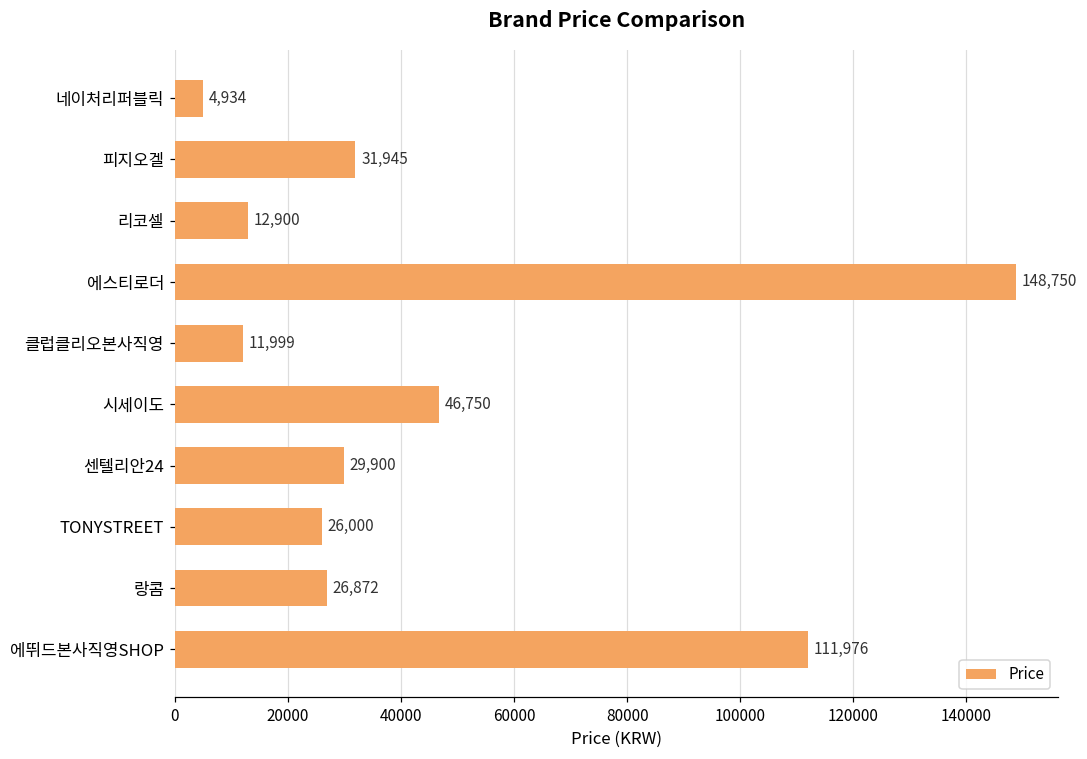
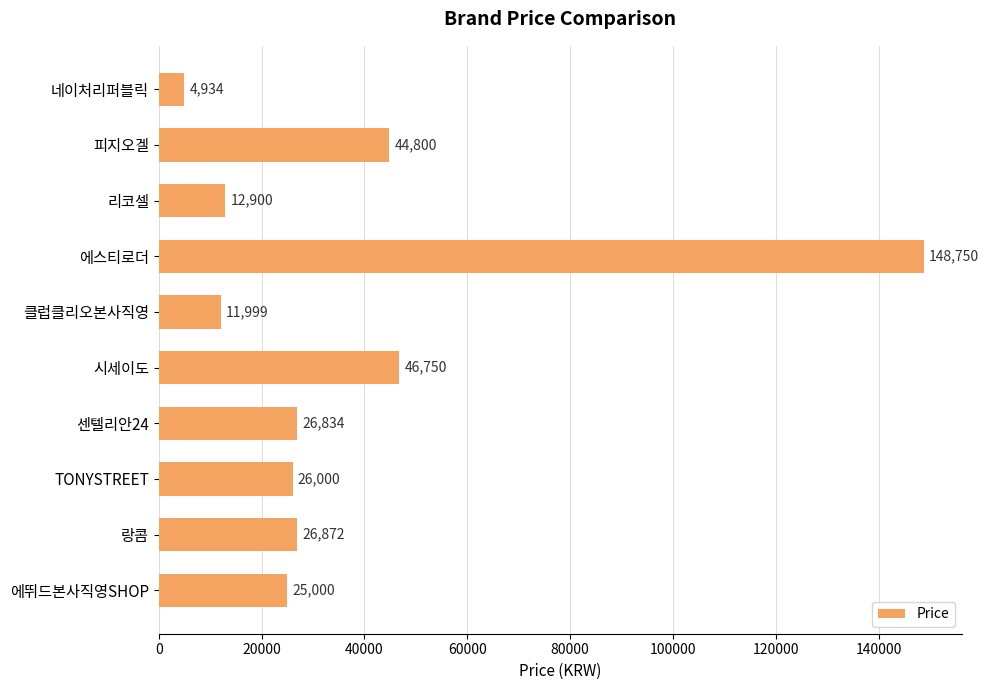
  {
    "네이처리퍼블릭": "4,934",
-   "피지오겔": "31,945",
+   "피지오겔": "44,800",
    "리코셀": "12,900",
    "에스티로더": "148,750",
    "클럽클리오본사직영": "11,999",
    "시세이도": "46,750",
-   "센텔리안24": "29,900",
+   "센텔리안24": "26,834",
    "TONYSTREET": "26,000",
    "랑콤": "26,872",
-   "에뛰드본사직영SHOP": "111,976"
+   "에뛰드본사직영SHOP": "25,000"
  }
